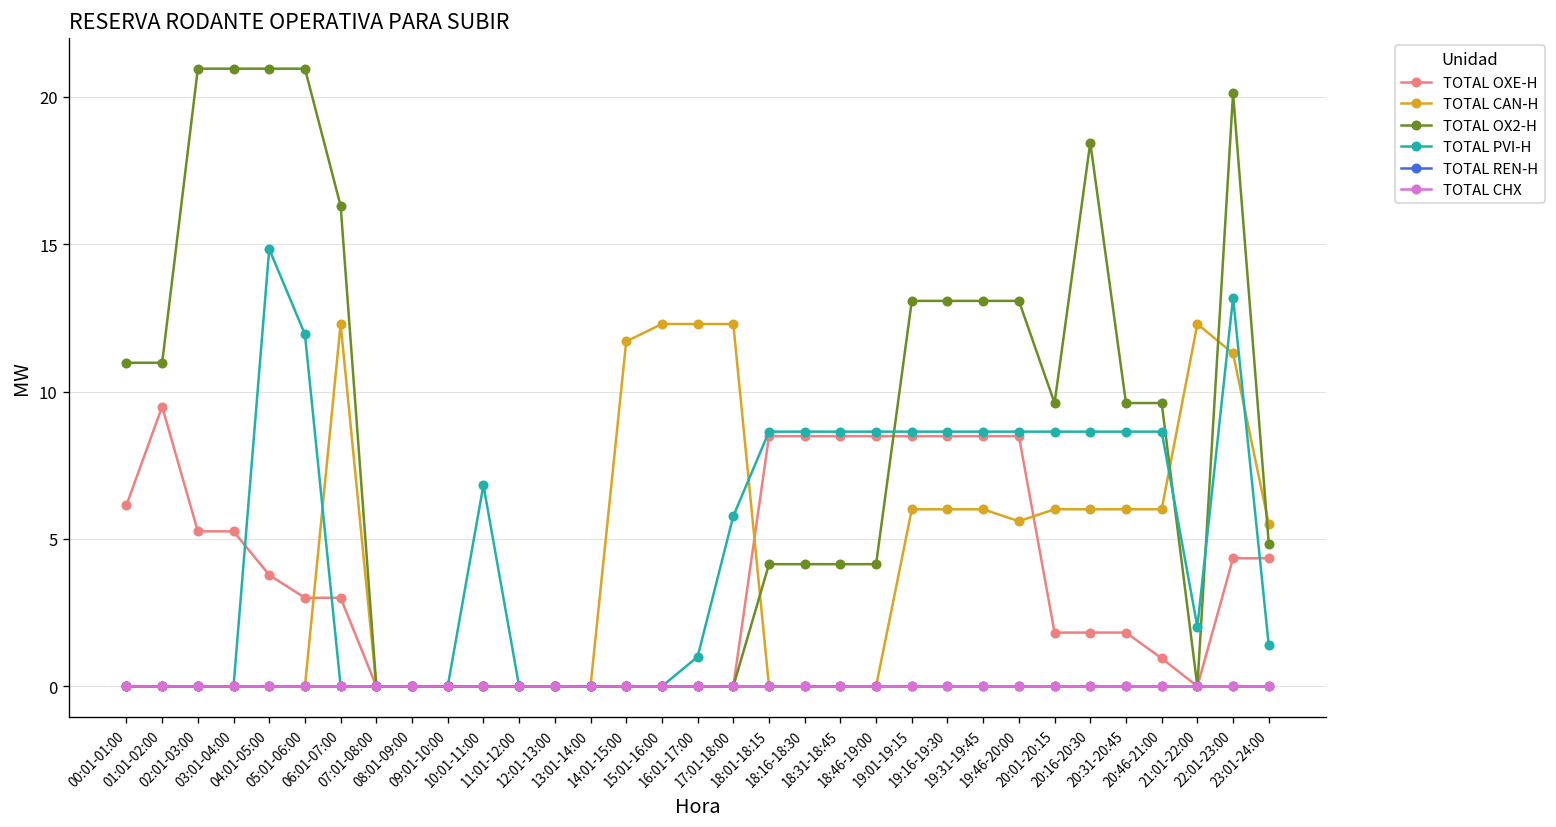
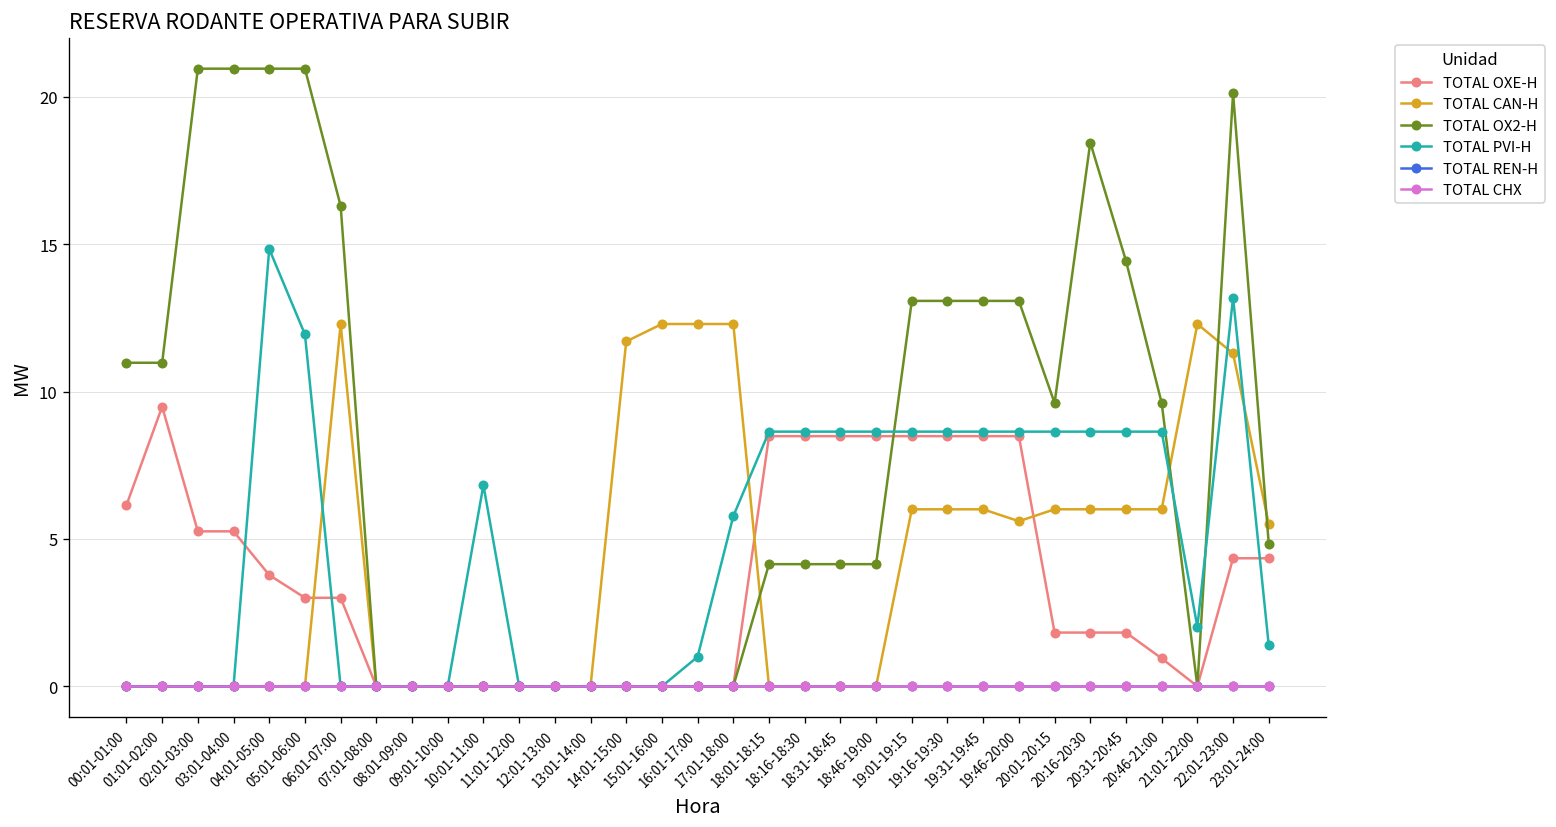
  {
    "TOTAL OXE-H": {
      "00:01-01:00": 6.1,
      "01:01-02:00": 9.5,
      "02:01-03:00": 5.3,
      "03:01-04:00": 5.3,
      "04:01-05:00": 3.8,
      "05:01-06:00": 3.0,
      "06:01-07:00": 3.0,
      "18:01-18:15": 8.5,
      "18:16-18:30": 8.5,
      "18:31-18:45": 8.5,
      "18:46-19:00": 8.5,
      "19:01-19:15": 8.5,
      "19:16-19:30": 8.5,
      "19:31-19:45": 8.5,
      "19:46-20:00": 8.5,
      "20:01-20:15": 1.8,
      "20:16-20:30": 1.8,
      "20:31-20:45": 1.8,
      "20:46-21:00": 0.9,
      "22:01-23:00": 4.3,
      "23:01-24:00": 4.3
    },
    "TOTAL CAN-H": {
      "06:01-07:00": 12.3,
      "14:01-15:00": 11.7,
      "15:01-16:00": 12.3,
      "16:01-17:00": 12.3,
      "17:01-18:00": 12.3,
      "19:01-19:15": 6.0,
      "19:16-19:30": 6.0,
      "19:31-19:45": 6.0,
      "19:46-20:00": 5.6,
      "20:01-20:15": 6.0,
      "20:16-20:30": 6.0,
      "20:31-20:45": 6.0,
      "20:46-21:00": 6.0,
      "21:01-22:00": 12.3,
      "22:01-23:00": 11.3,
      "23:01-24:00": 5.5
    },
    "TOTAL OX2-H": {
      "00:01-01:00": 11.0,
      "01:01-02:00": 11.0,
      "02:01-03:00": 21.0,
      "03:01-04:00": 21.0,
      "04:01-05:00": 21.0,
      "05:01-06:00": 21.0,
      "06:01-07:00": 16.3,
      "18:01-18:15": 4.1,
      "18:16-18:30": 4.1,
      "18:31-18:45": 4.1,
      "18:46-19:00": 4.1,
      "19:01-19:15": 13.1,
      "19:16-19:30": 13.1,
      "19:31-19:45": 13.1,
      "19:46-20:00": 13.1,
      "20:01-20:15": 9.6,
      "20:16-20:30": 18.5,
-     "20:31-20:45": 9.6,
+     "20:31-20:45": 14.4,
      "20:46-21:00": 9.6,
      "22:01-23:00": 20.1,
      "23:01-24:00": 4.8
    },
    "TOTAL PVI-H": {
      "04:01-05:00": 14.8,
      "05:01-06:00": 11.9,
      "10:01-11:00": 6.8,
      "16:01-17:00": 1.0,
      "17:01-18:00": 5.8,
      "18:01-18:15": 8.6,
      "18:16-18:30": 8.6,
      "18:31-18:45": 8.6,
      "18:46-19:00": 8.6,
      "19:01-19:15": 8.6,
      "19:16-19:30": 8.6,
      "19:31-19:45": 8.6,
      "19:46-20:00": 8.6,
      "20:01-20:15": 8.6,
      "20:16-20:30": 8.6,
      "20:31-20:45": 8.6,
      "20:46-21:00": 8.6,
      "21:01-22:00": 2.0,
      "22:01-23:00": 13.2,
      "23:01-24:00": 1.4
    },
    "TOTAL CHX": {
      "19:01-19:15": 0.0,
      "19:16-19:30": 0.0,
      "19:31-19:45": 0.0,
      "19:46-20:00": 0.0,
      "20:01-20:15": 0.0,
      "20:16-20:30": 0.0,
      "20:31-20:45": 0.0,
      "20:46-21:00": 0.0,
      "22:01-23:00": 0.0,
      "23:01-24:00": 0.0
    }
  }
